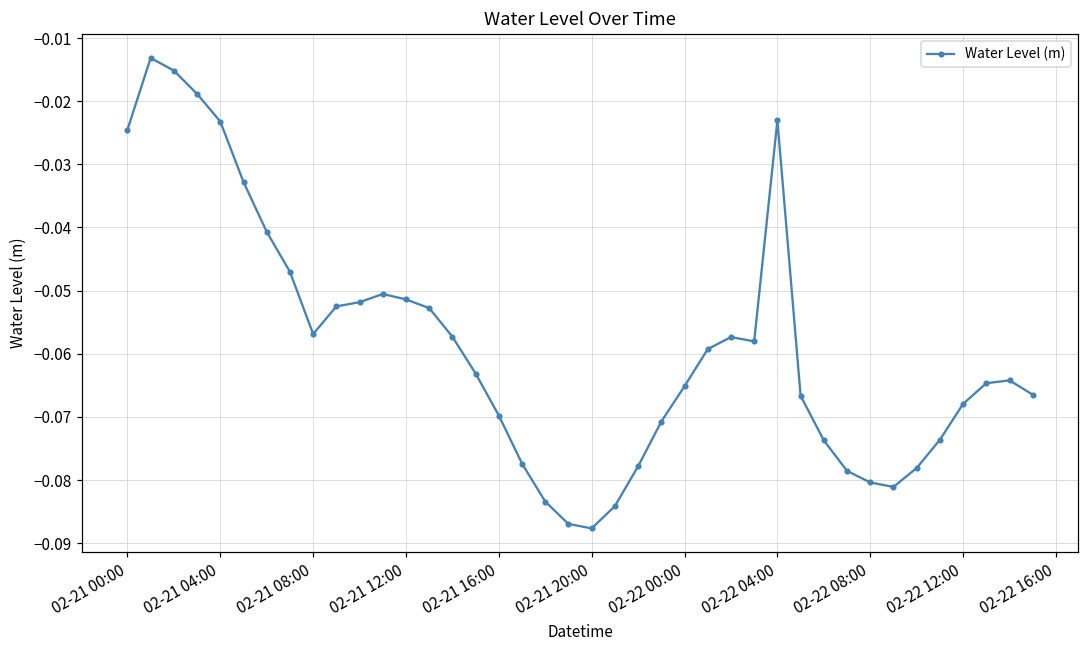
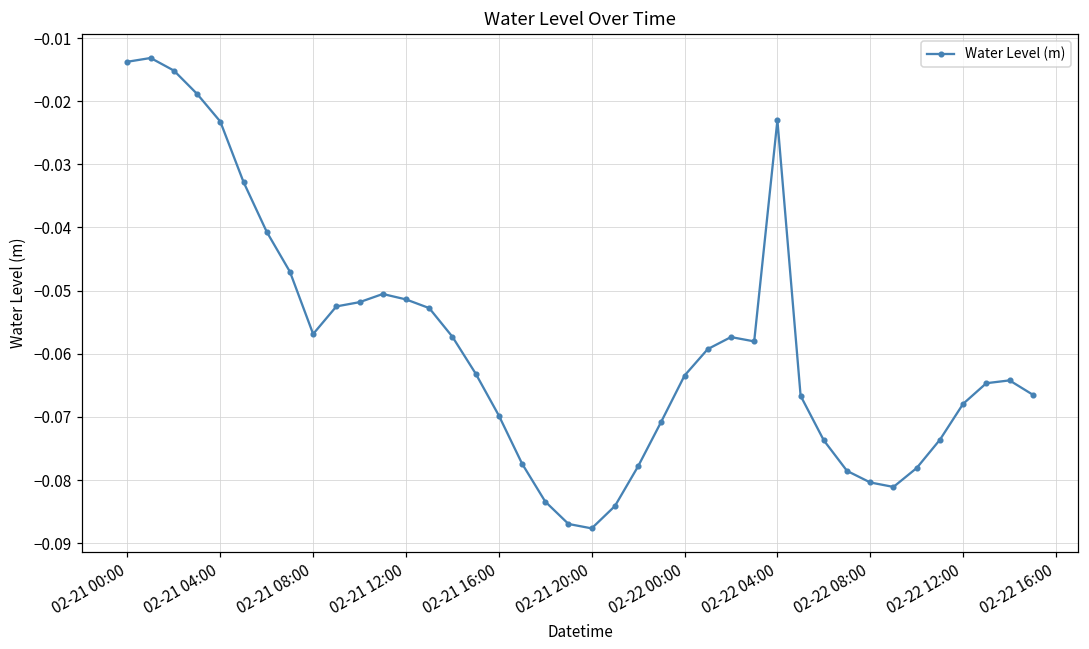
  {
-   "02-21 00:00": -0.025,
+   "02-21 00:00": -0.014,
    "02-21 04:00": -0.023,
    "02-21 08:00": -0.057,
    "02-21 12:00": -0.051,
    "02-21 16:00": -0.070,
    "02-21 20:00": -0.088,
-   "02-22 00:00": -0.065,
+   "02-22 00:00": -0.063,
    "02-22 04:00": -0.023,
    "02-22 08:00": -0.080,
    "02-22 12:00": -0.068
  }
